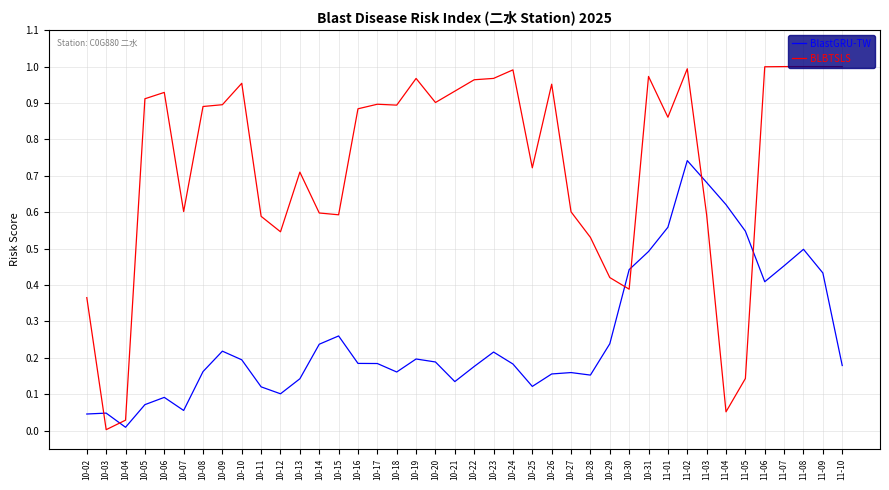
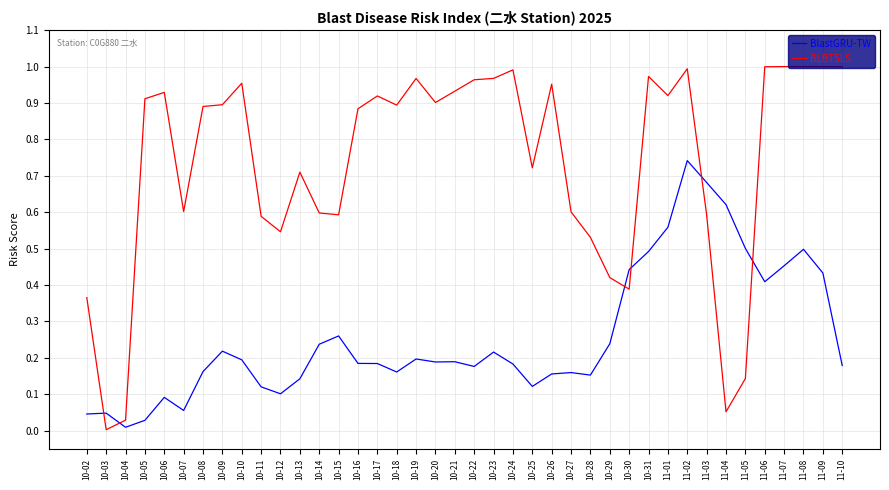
  {
    "BlastGRU-TW": {
      "10-02": 0.05,
      "10-03": 0.05,
      "10-04": 0.01,
-     "10-05": 0.07,
+     "10-05": 0.03,
      "10-06": 0.09,
      "10-07": 0.06,
      "10-08": 0.16,
      "10-09": 0.22,
      "10-10": 0.19,
      "10-11": 0.12,
      "10-12": 0.10,
      "10-13": 0.14,
      "10-14": 0.24,
      "10-15": 0.26,
      "10-16": 0.18,
      "10-17": 0.18,
      "10-18": 0.16,
      "10-19": 0.20,
      "10-20": 0.19,
-     "10-21": 0.13,
+     "10-21": 0.19,
      "10-22": 0.18,
      "10-23": 0.22,
      "10-24": 0.18,
      "10-25": 0.12,
      "10-26": 0.16,
      "10-27": 0.16,
      "10-28": 0.15,
      "10-29": 0.24,
      "10-30": 0.44,
      "10-31": 0.49,
      "11-01": 0.56,
      "11-02": 0.74,
      "11-03": 0.68,
      "11-04": 0.62,
-     "11-05": 0.55,
+     "11-05": 0.50,
      "11-06": 0.41,
      "11-07": 0.45,
      "11-08": 0.50,
      "11-09": 0.43,
      "11-10": 0.18
    },
    "BLBTSLS": {
      "10-02": 0.37,
      "10-03": 0.00,
      "10-04": 0.03,
      "10-05": 0.91,
      "10-06": 0.93,
      "10-07": 0.60,
      "10-08": 0.89,
      "10-09": 0.90,
      "10-10": 0.95,
      "10-11": 0.59,
      "10-12": 0.55,
      "10-13": 0.71,
      "10-14": 0.60,
      "10-15": 0.59,
      "10-16": 0.88,
-     "10-17": 0.90,
+     "10-17": 0.92,
      "10-18": 0.89,
      "10-19": 0.97,
      "10-20": 0.90,
      "10-21": 0.93,
      "10-22": 0.96,
      "10-23": 0.97,
      "10-24": 0.99,
      "10-25": 0.72,
      "10-26": 0.95,
      "10-27": 0.60,
      "10-28": 0.53,
      "10-29": 0.42,
      "10-30": 0.39,
      "10-31": 0.97,
-     "11-01": 0.86,
+     "11-01": 0.92,
      "11-02": 0.99,
      "11-03": 0.59,
      "11-04": 0.05,
      "11-05": 0.14,
      "11-06": 1.00,
      "11-07": 1.00
    }
  }
